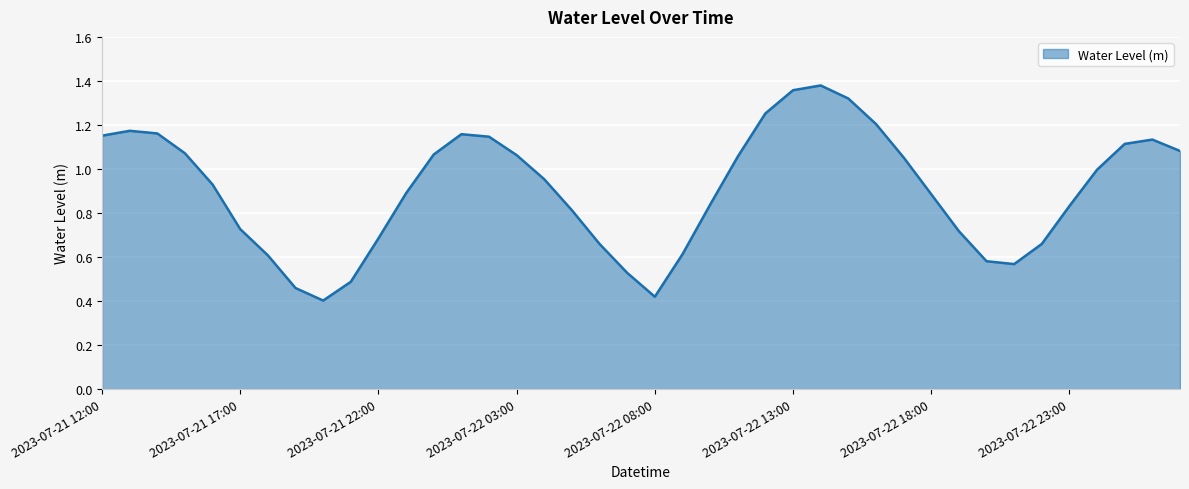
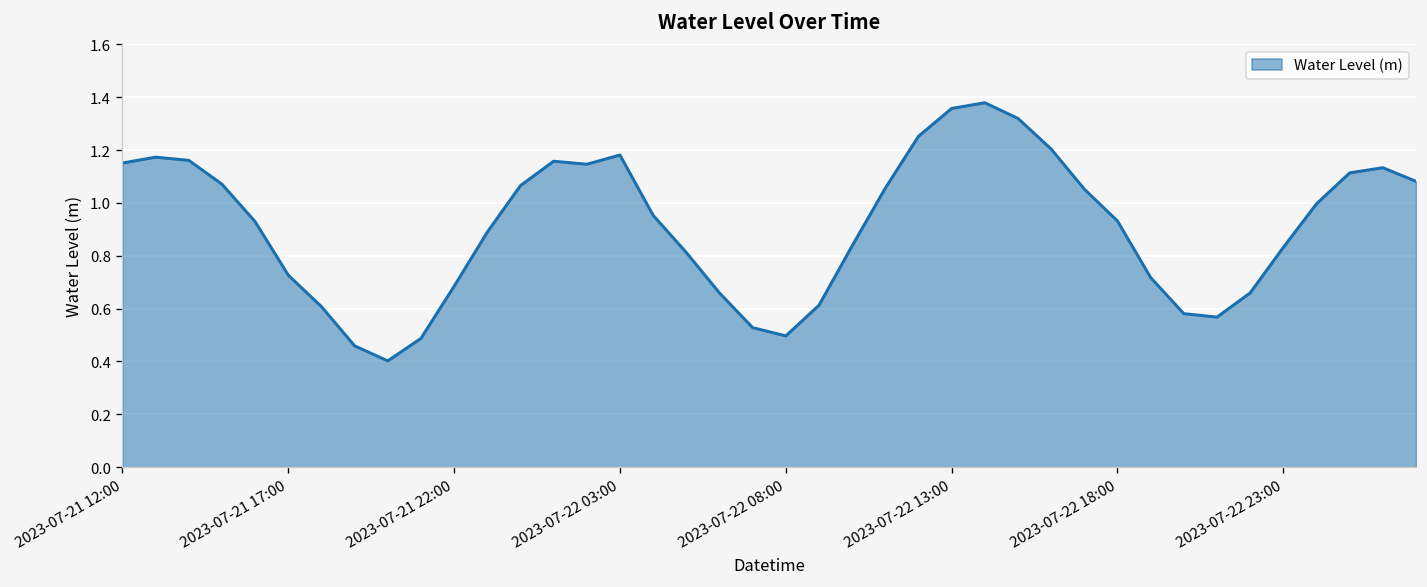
  {
    "2023-07-21 12:00": 1.15,
    "2023-07-21 17:00": 0.73,
    "2023-07-21 22:00": 0.68,
-   "2023-07-22 03:00": 1.06,
-   "2023-07-22 08:00": 0.42,
+   "2023-07-22 03:00": 1.18,
+   "2023-07-22 08:00": 0.50,
    "2023-07-22 13:00": 1.36,
-   "2023-07-22 18:00": 0.89,
+   "2023-07-22 18:00": 0.93,
    "2023-07-22 23:00": 0.83
  }
